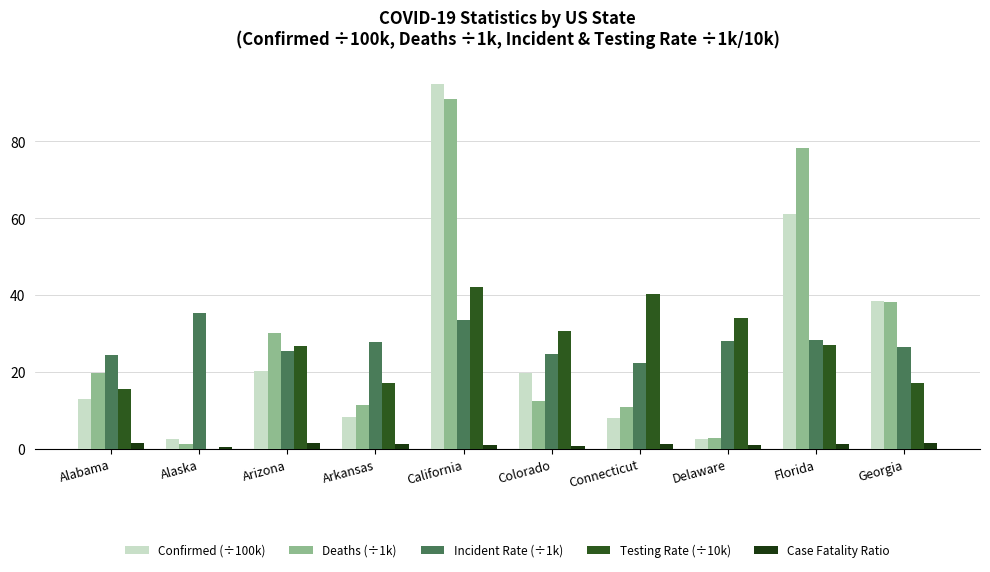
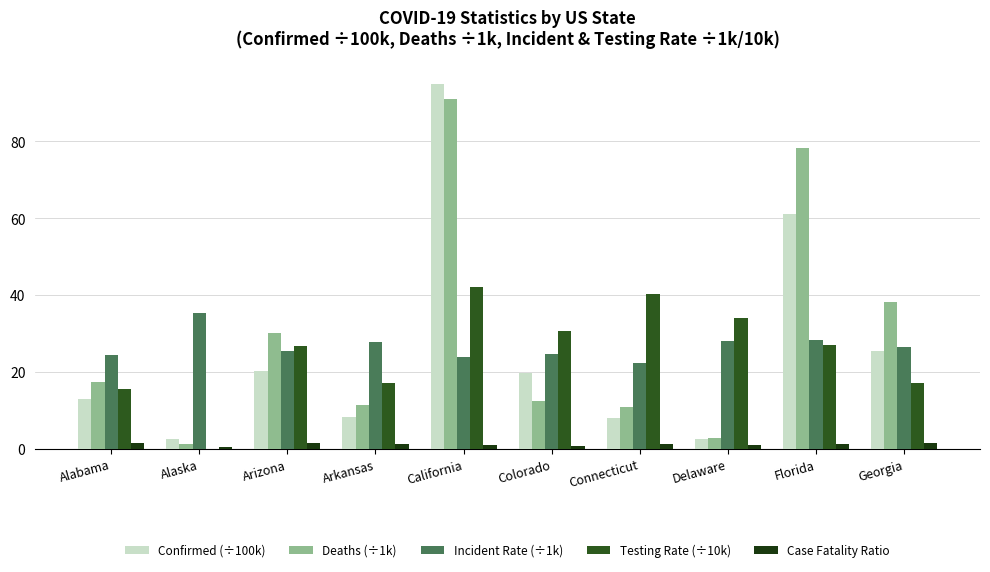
  {
    "Confirmed (÷100k)": {
      "Alabama": 13,
      "Alaska": 3,
      "Arizona": 20,
      "Arkansas": 8,
      "California": 95,
      "Colorado": 20,
      "Connecticut": 8,
      "Delaware": 3,
      "Florida": 61,
-     "Georgia": 39
+     "Georgia": 25
    },
    "Deaths (÷1k)": {
-     "Alabama": 20,
+     "Alabama": 17,
      "Alaska": 1,
      "Arizona": 30,
      "Arkansas": 11,
      "California": 91,
      "Colorado": 13,
      "Connecticut": 11,
      "Delaware": 3,
      "Florida": 78,
      "Georgia": 38
    },
    "Incident Rate (÷1k)": {
      "Alabama": 25,
      "Alaska": 35,
      "Arizona": 25,
      "Arkansas": 28,
-     "California": 34,
+     "California": 24,
      "Colorado": 25,
      "Connecticut": 22,
      "Delaware": 28,
      "Florida": 28,
      "Georgia": 27
    }
  }
